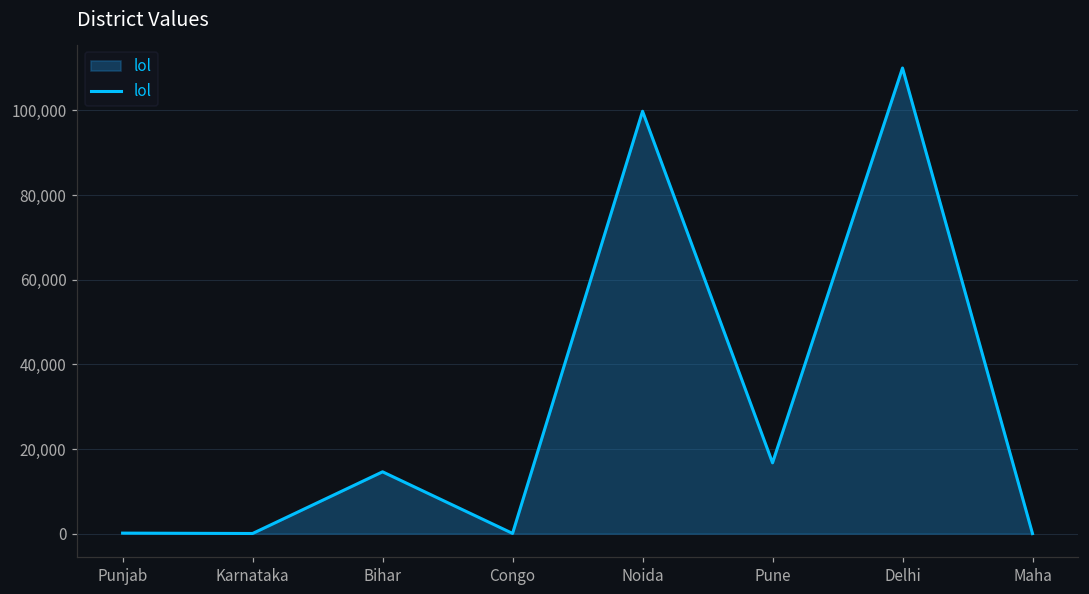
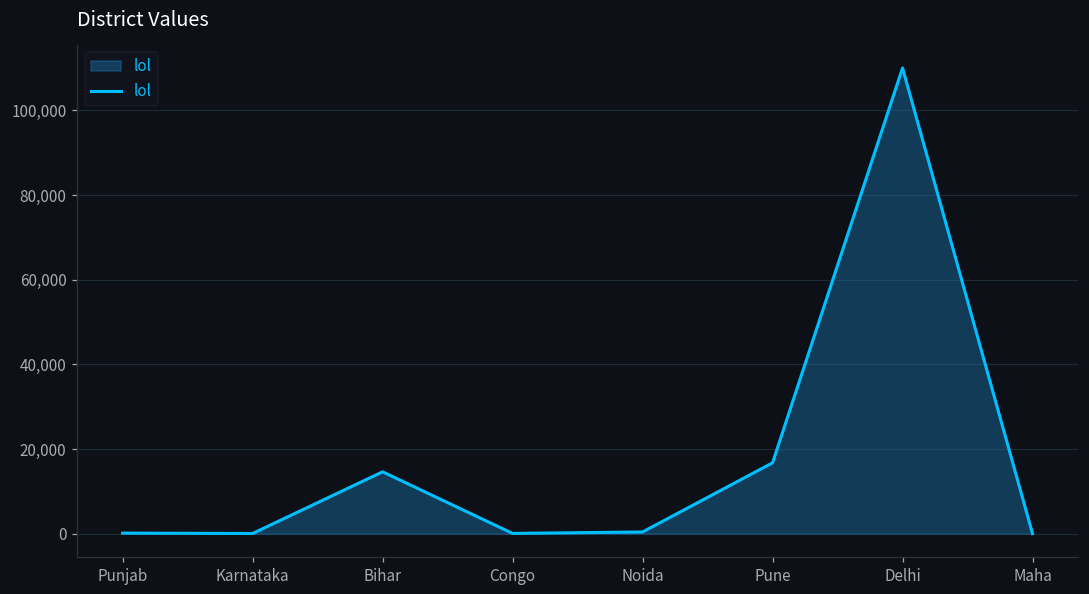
  {
    "Punjab": "0",
    "Karnataka": "0",
    "Bihar": "15,000",
    "Congo": "0",
-   "Noida": "100,000",
+   "Noida": "0",
    "Pune": "17,000",
    "Delhi": "110,000",
    "Maha": "0"
  }
